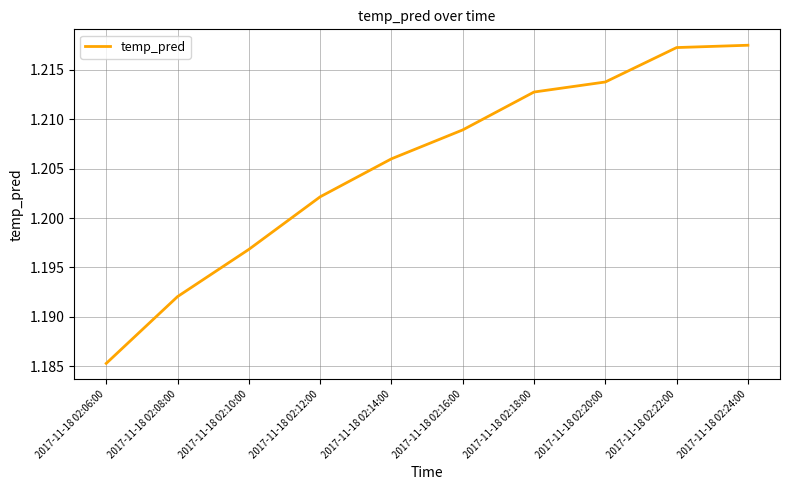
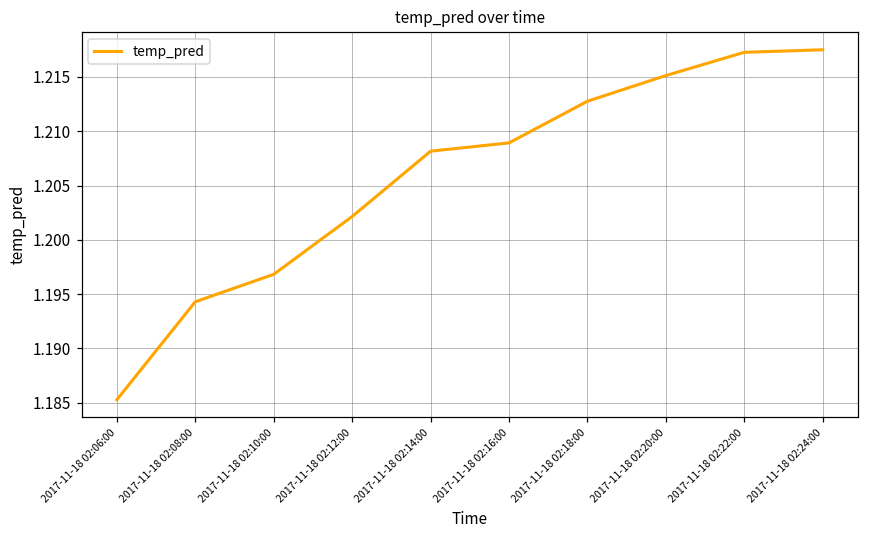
  {
    "2017-11-18 02:06:00": 1.185,
-   "2017-11-18 02:08:00": 1.192,
+   "2017-11-18 02:08:00": 1.194,
    "2017-11-18 02:10:00": 1.197,
    "2017-11-18 02:12:00": 1.202,
-   "2017-11-18 02:14:00": 1.206,
+   "2017-11-18 02:14:00": 1.208,
    "2017-11-18 02:16:00": 1.209,
    "2017-11-18 02:18:00": 1.213,
-   "2017-11-18 02:20:00": 1.214,
+   "2017-11-18 02:20:00": 1.215,
    "2017-11-18 02:22:00": 1.217,
    "2017-11-18 02:24:00": 1.217
  }
